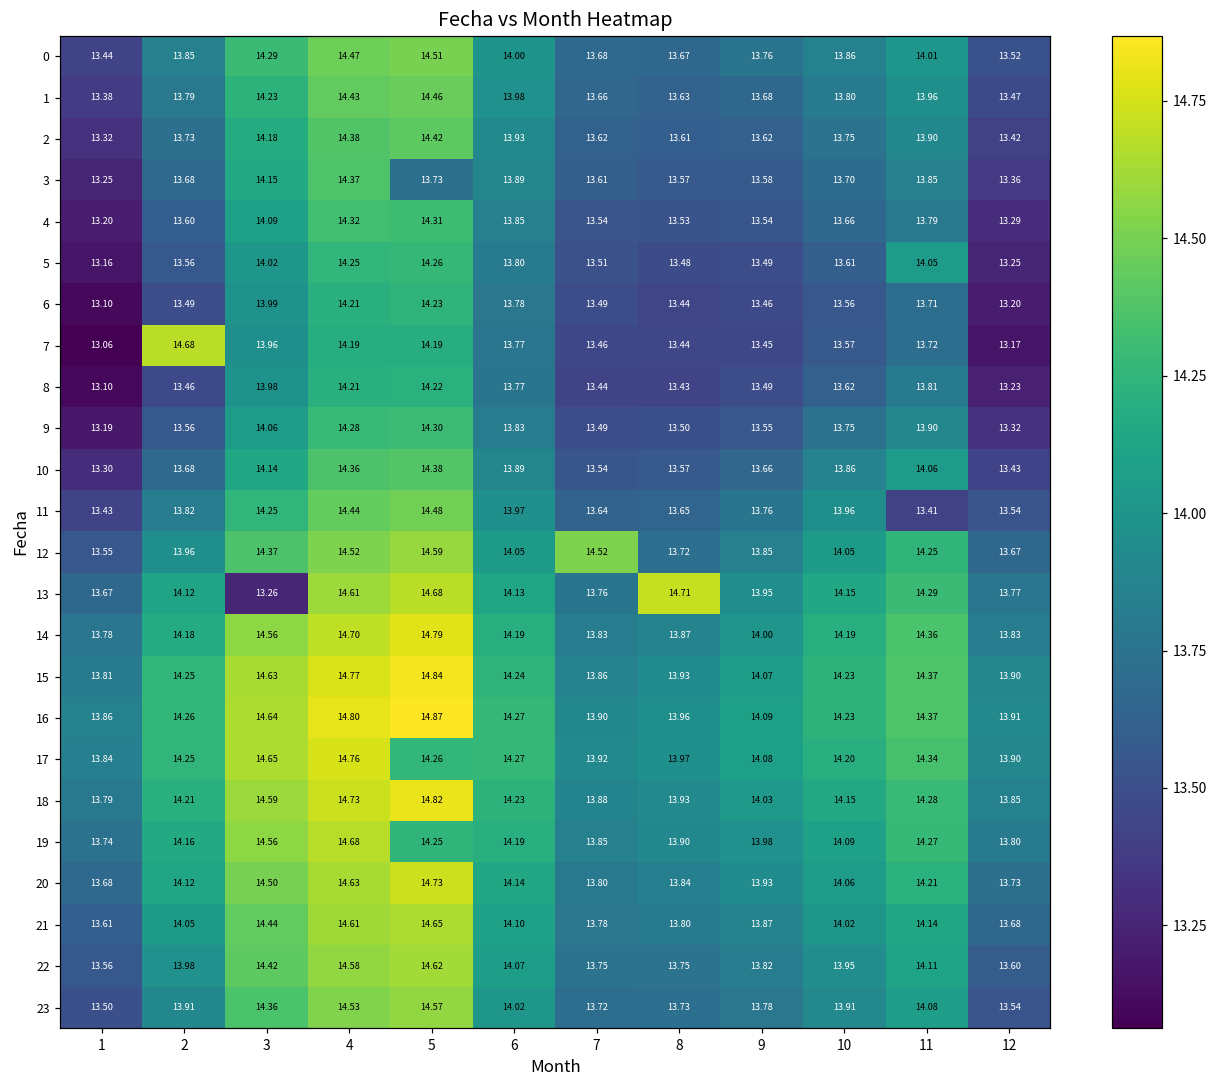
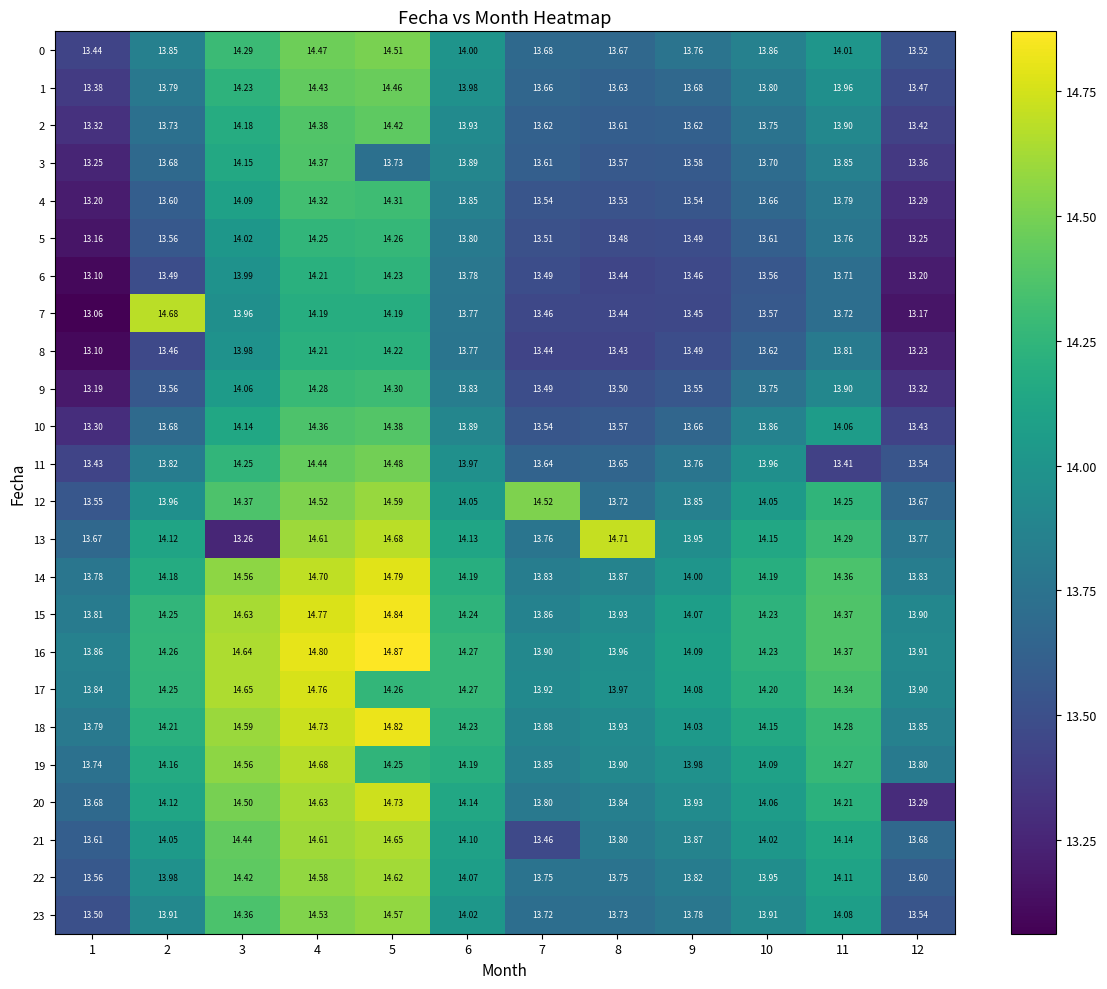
  {
    "5": {
      "1": 13.16,
      "2": 13.56,
      "3": 14.02,
      "4": 14.25,
      "5": 14.26,
      "6": 13.80,
      "7": 13.51,
      "8": 13.48,
      "9": 13.49,
      "10": 13.61,
-     "11": 14.05,
+     "11": 13.76,
      "12": 13.25
    },
    "20": {
      "1": 13.68,
      "2": 14.12,
      "3": 14.50,
      "4": 14.63,
      "5": 14.73,
      "6": 14.14,
      "7": 13.80,
      "8": 13.84,
      "9": 13.93,
      "10": 14.06,
      "11": 14.21,
-     "12": 13.73
+     "12": 13.29
    },
    "21": {
      "1": 13.61,
      "2": 14.05,
      "3": 14.44,
      "4": 14.61,
      "5": 14.65,
      "6": 14.10,
-     "7": 13.78,
+     "7": 13.46,
      "8": 13.80,
      "9": 13.87,
      "10": 14.02,
      "11": 14.14,
      "12": 13.68
    }
  }
